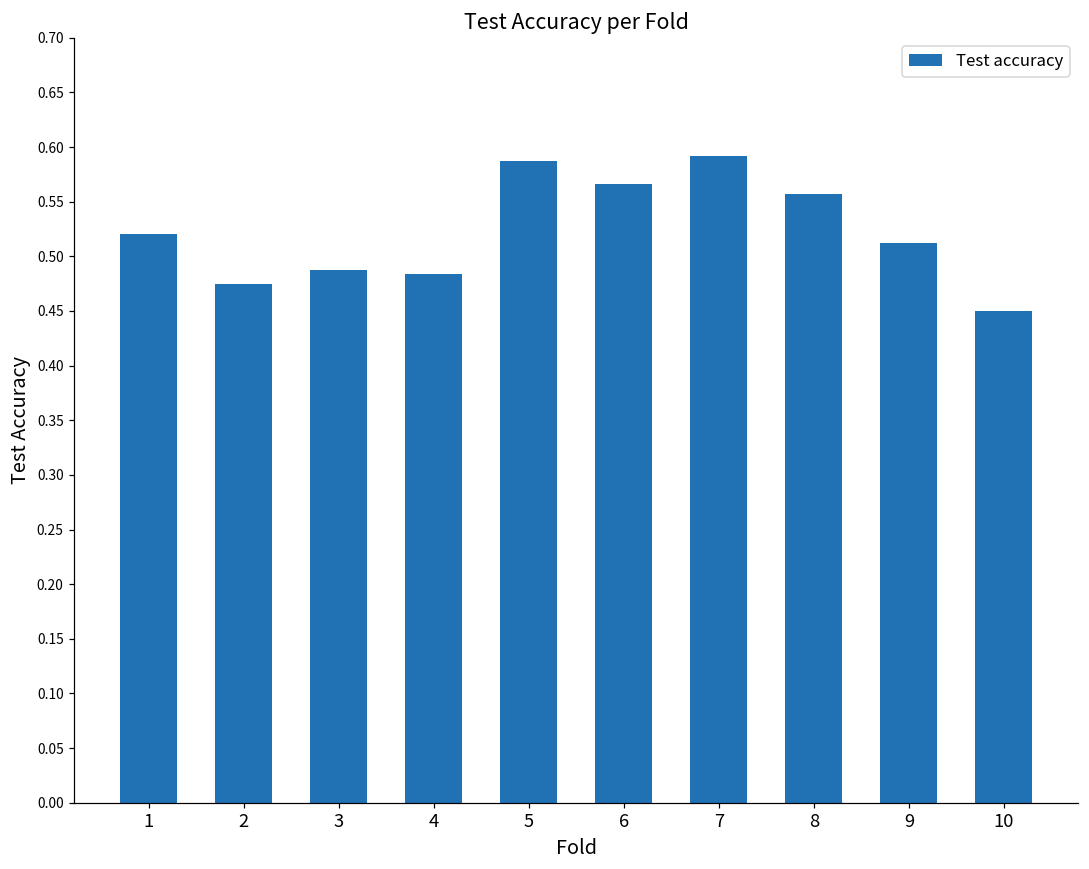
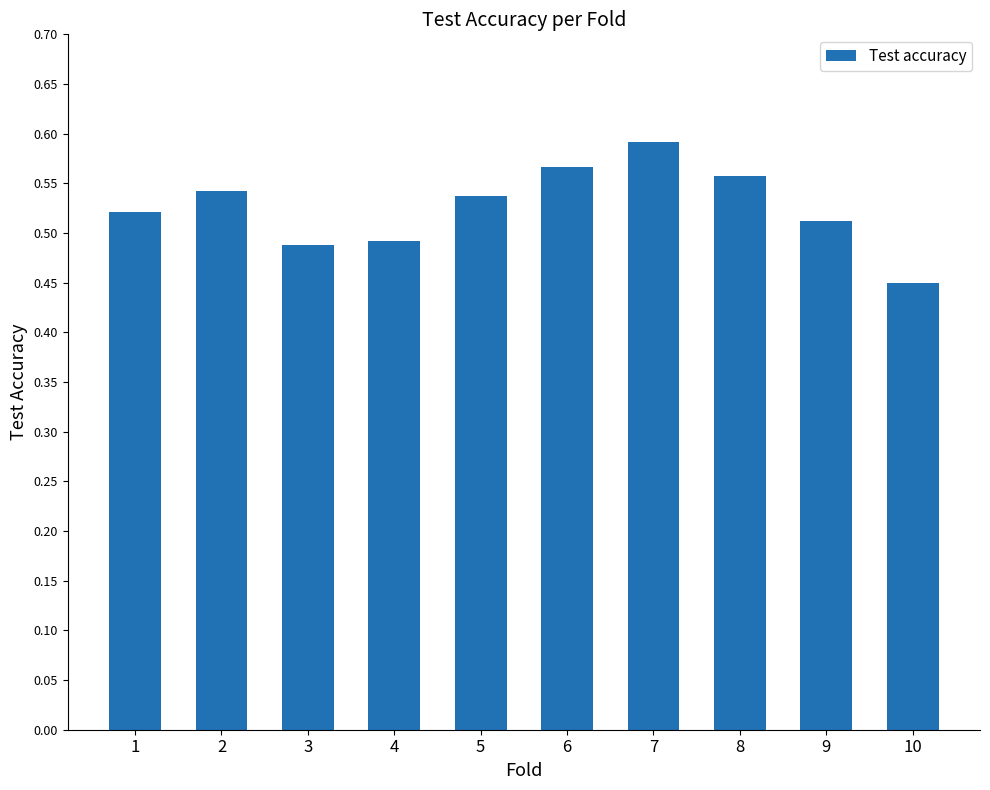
  {
    "1": 0.52,
-   "2": 0.48,
+   "2": 0.54,
    "3": 0.49,
-   "4": 0.48,
-   "5": 0.59,
+   "4": 0.49,
+   "5": 0.54,
    "6": 0.57,
    "7": 0.59,
    "8": 0.56,
    "9": 0.51,
    "10": 0.45
  }
